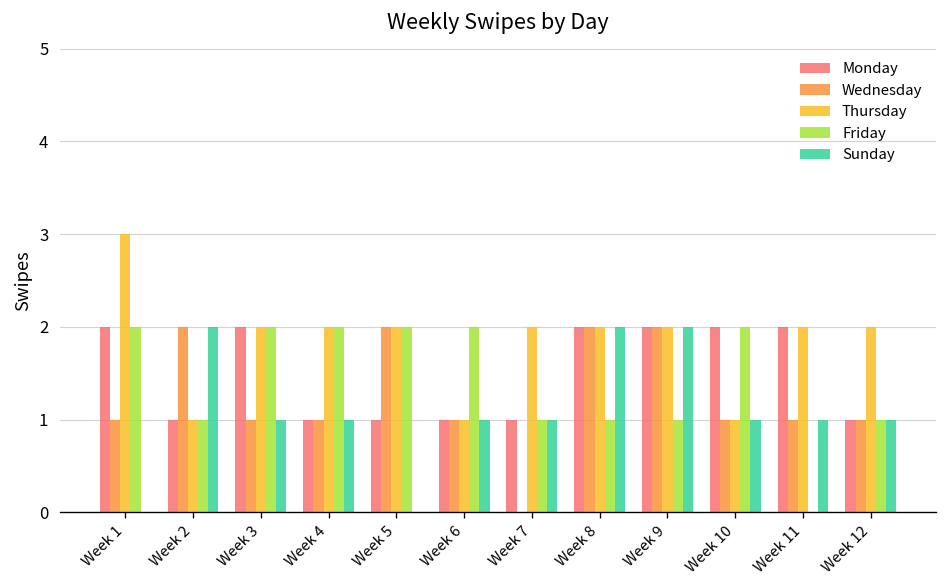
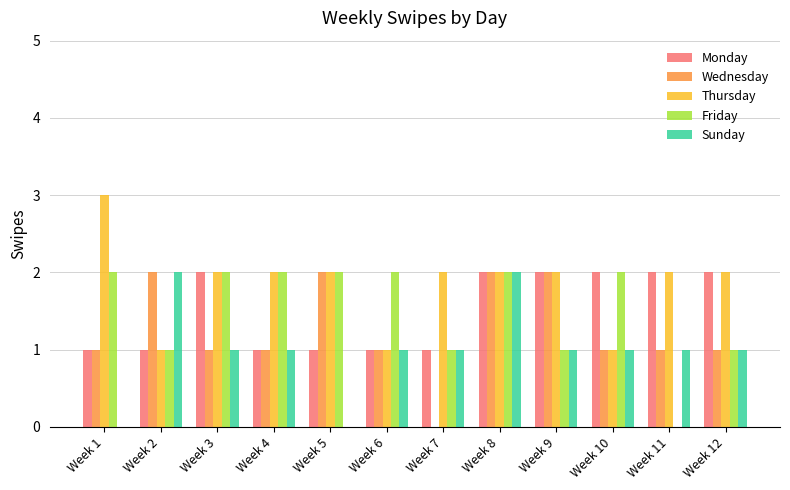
  {
    "Monday": {
-     "Week 1": 2,
+     "Week 1": 1,
      "Week 2": 1,
      "Week 3": 2,
      "Week 4": 1,
      "Week 5": 1,
      "Week 6": 1,
      "Week 7": 1,
      "Week 8": 2,
      "Week 9": 2,
      "Week 10": 2,
      "Week 11": 2,
-     "Week 12": 1
+     "Week 12": 2
    },
    "Friday": {
      "Week 1": 2,
      "Week 2": 1,
      "Week 3": 2,
      "Week 4": 2,
      "Week 5": 2,
      "Week 6": 2,
      "Week 7": 1,
-     "Week 8": 1,
+     "Week 8": 2,
      "Week 9": 1,
      "Week 10": 2,
      "Week 11": 0,
      "Week 12": 1
    },
    "Sunday": {
      "Week 1": 0,
      "Week 2": 2,
      "Week 3": 1,
      "Week 4": 1,
      "Week 5": 0,
      "Week 6": 1,
      "Week 7": 1,
      "Week 8": 2,
-     "Week 9": 2,
+     "Week 9": 1,
      "Week 10": 1,
      "Week 11": 1,
      "Week 12": 1
    }
  }
